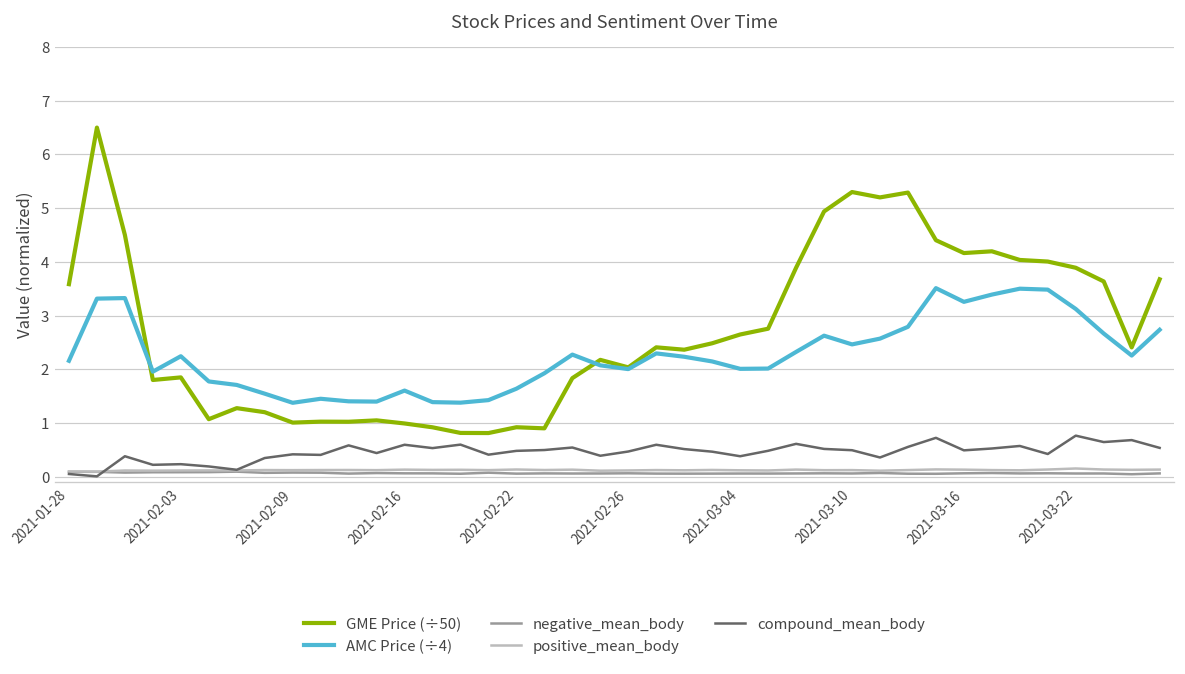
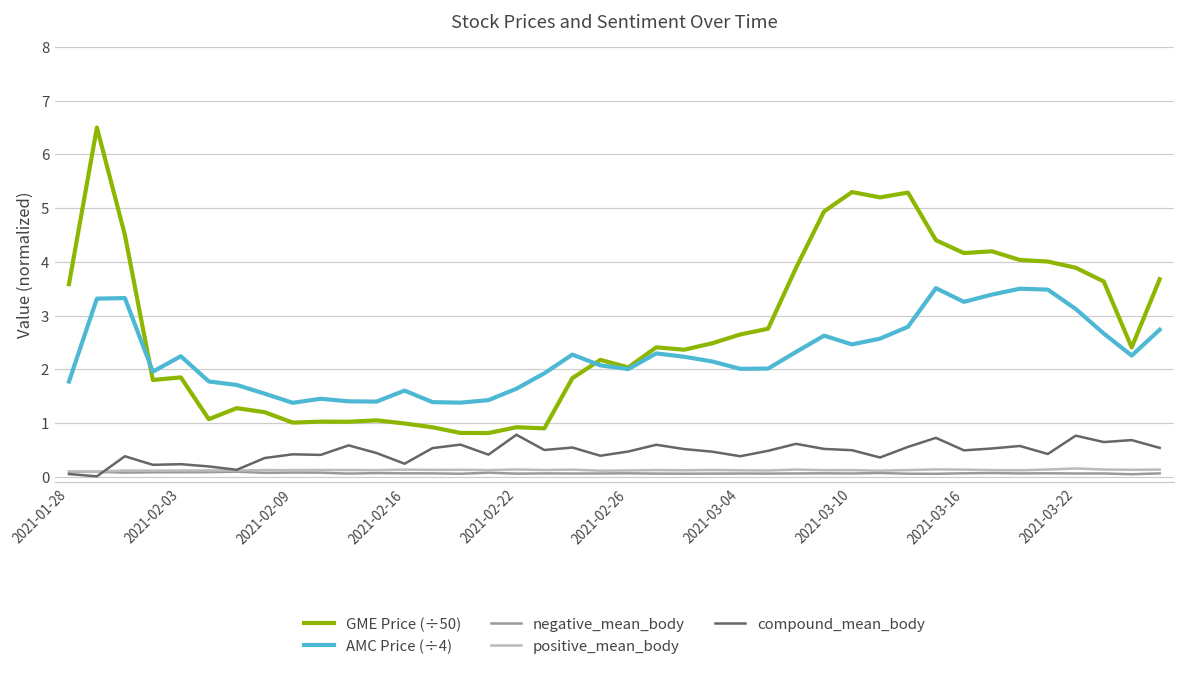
  {
    "GME Price (÷50)": {
      "2021-01-28": 3.6,
      "2021-02-03": 1.8,
      "2021-02-09": 1.0,
      "2021-02-16": 1.0,
      "2021-02-22": 0.9,
      "2021-03-04": 2.6,
      "2021-03-10": 5.3,
      "2021-03-16": 4.2,
      "2021-03-22": 3.9
    },
    "AMC Price (÷4)": {
-     "2021-01-28": 2.2,
+     "2021-01-28": 1.8,
      "2021-02-03": 2.2,
      "2021-02-09": 1.4,
      "2021-02-16": 1.6,
      "2021-02-22": 1.6,
      "2021-03-04": 2.0,
      "2021-03-10": 2.5,
      "2021-03-16": 3.3,
      "2021-03-22": 3.1
    },
    "compound_mean_body": {
      "2021-02-03": 0.2,
      "2021-02-09": 0.4,
-     "2021-02-16": 0.6,
-     "2021-02-22": 0.5,
+     "2021-02-16": 0.2,
+     "2021-02-22": 0.8,
      "2021-02-26": 0.5,
      "2021-03-04": 0.4,
      "2021-03-10": 0.5,
      "2021-03-16": 0.5,
      "2021-03-22": 0.8
    }
  }
